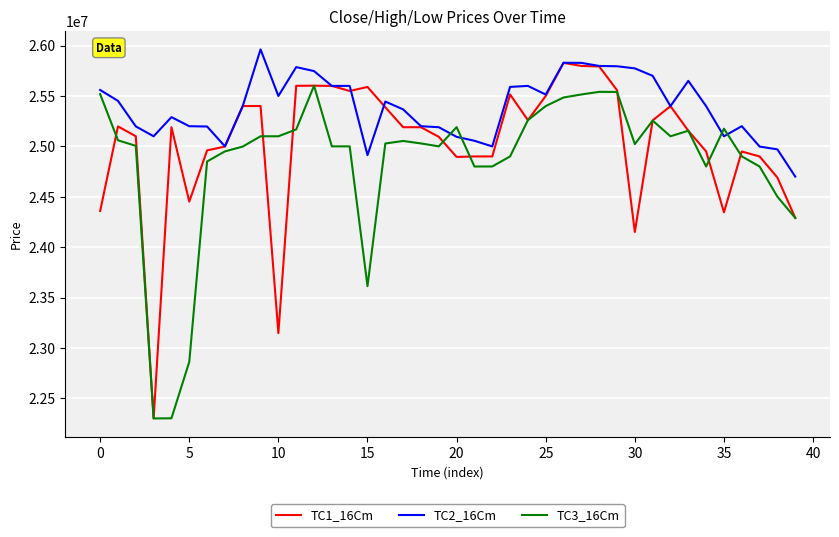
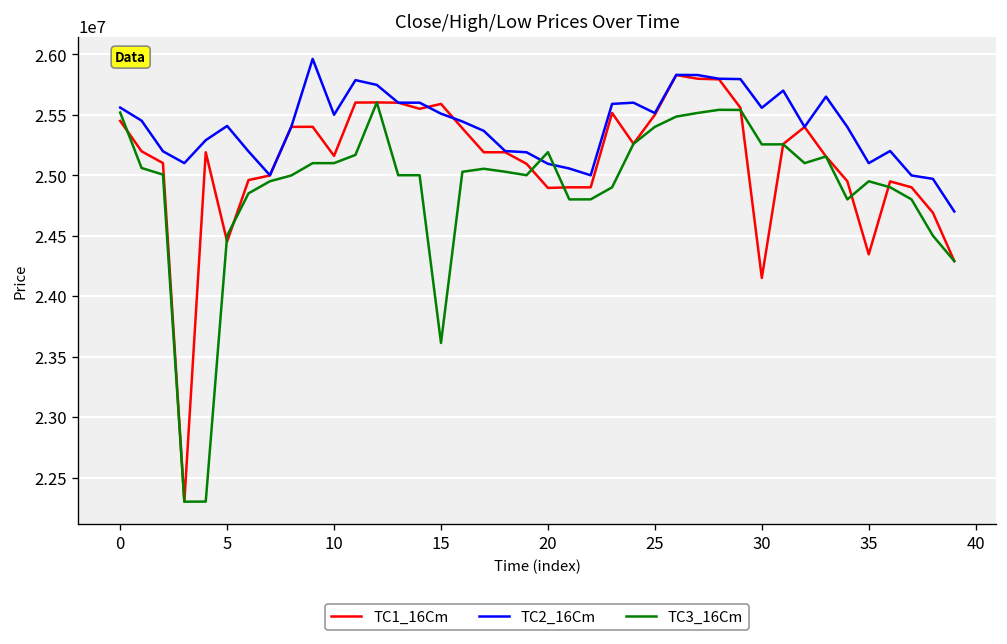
  {
    "TC1_16Cm": {
-     "0": 24360000,
+     "0": 25450000,
      "5": 24450000,
-     "10": 23150000,
+     "10": 25160000,
      "15": 25590000,
      "20": 24900000,
      "30": 24150000,
      "35": 24350000
    },
    "TC2_16Cm": {
      "0": 25560000,
-     "5": 25200000,
+     "5": 25410000,
      "10": 25500000,
-     "15": 24910000,
+     "15": 25510000,
      "20": 25090000,
-     "30": 25770000,
+     "30": 25560000,
      "35": 25100000
    },
    "TC3_16Cm": {
      "0": 25520000,
-     "5": 22860000,
+     "5": 24500000,
      "10": 25100000,
      "15": 23610000,
      "20": 25190000,
      "25": 25400000,
-     "30": 25020000,
-     "35": 25180000
+     "30": 25260000,
+     "35": 24950000
    }
  }
